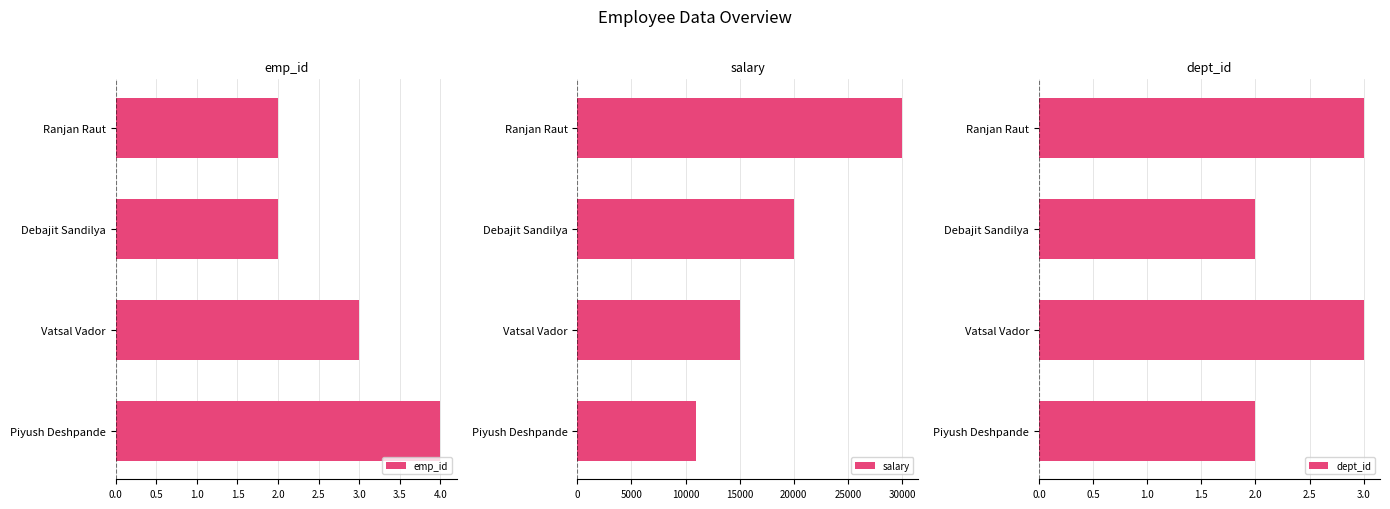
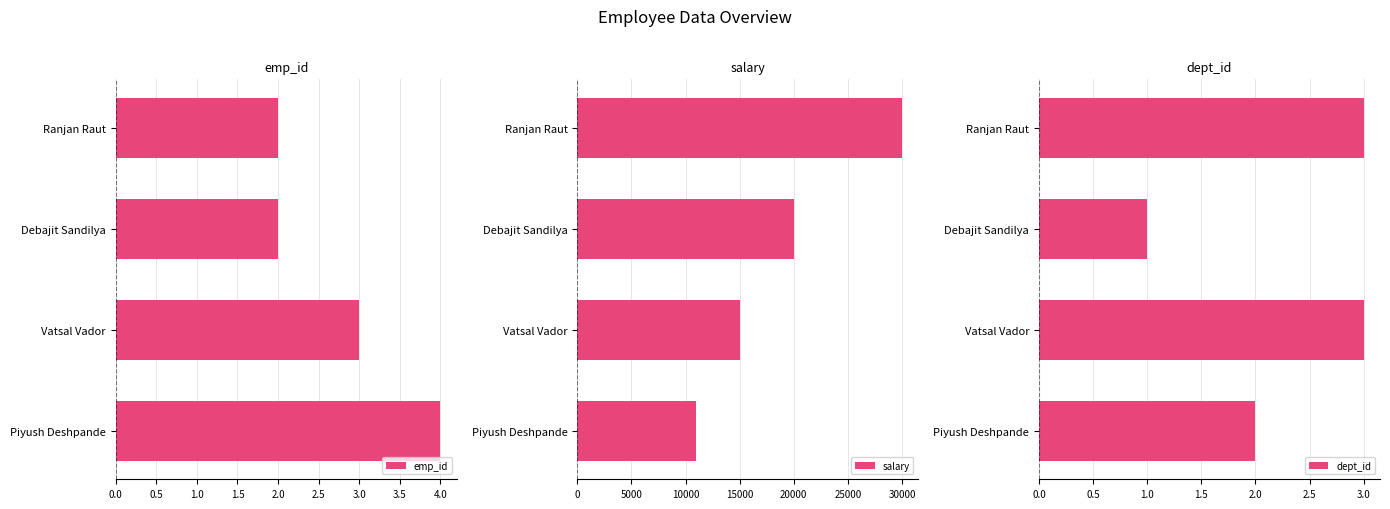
  {
    "emp_id": {
      "Ranjan Raut": 2.0,
      "Debajit Sandilya": 2.0,
      "Vatsal Vador": 3.0,
      "Piyush Deshpande": 4.0
    },
    "salary": {
      "Ranjan Raut": 30000,
      "Debajit Sandilya": 20000,
      "Vatsal Vador": 15000,
      "Piyush Deshpande": 11000
    },
    "dept_id": {
      "Ranjan Raut": 3,
-     "Debajit Sandilya": 2,
+     "Debajit Sandilya": 1,
      "Vatsal Vador": 3,
      "Piyush Deshpande": 2
    }
  }
